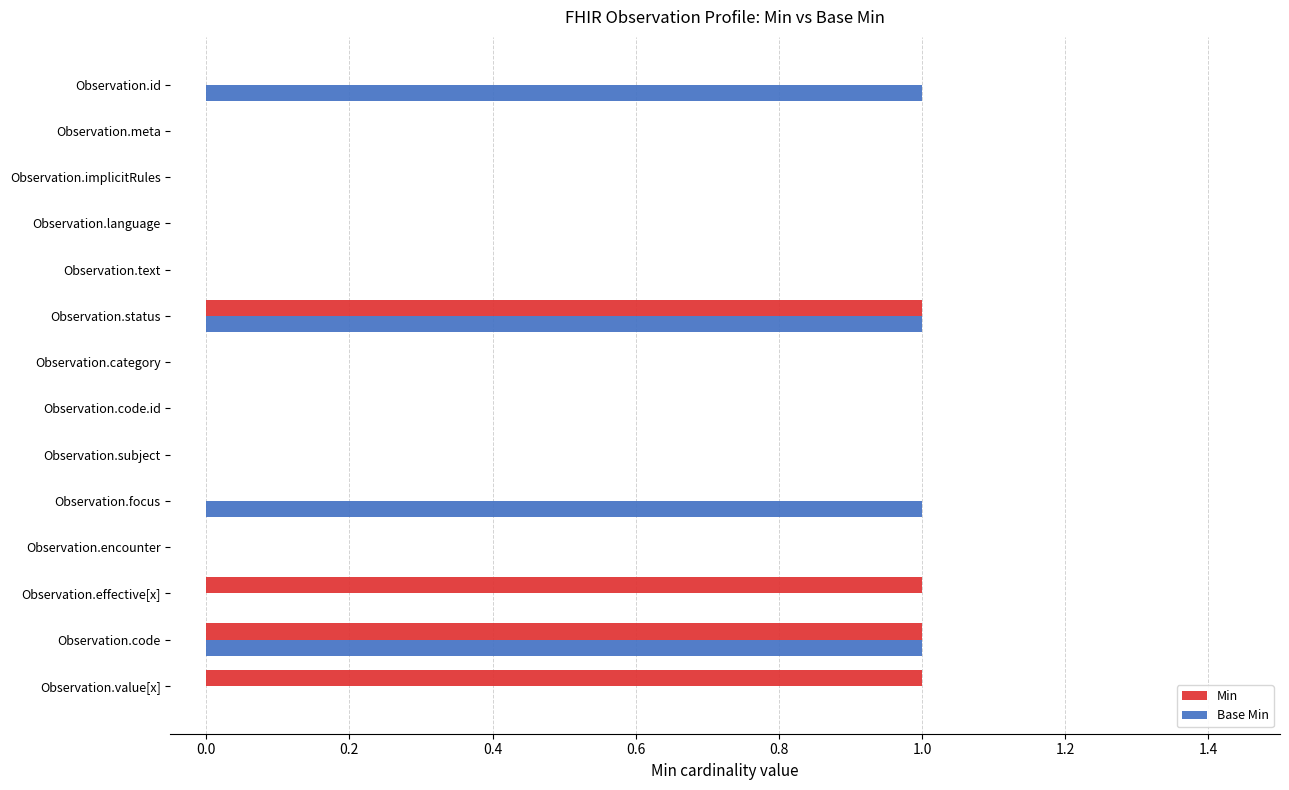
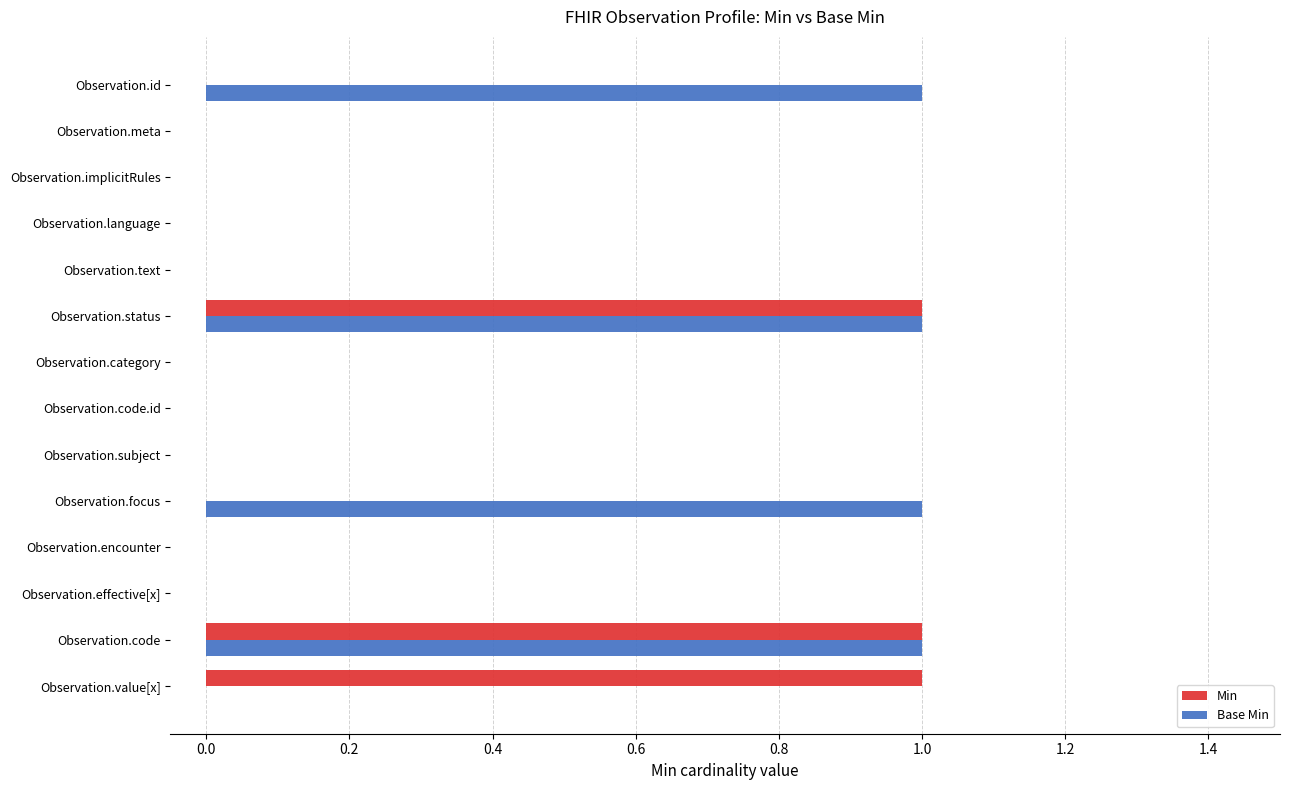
  {
    "Min": {
      "Observation.id": 0,
      "Observation.meta": 0,
      "Observation.implicitRules": 0,
      "Observation.language": 0,
      "Observation.text": 0,
      "Observation.status": 1,
      "Observation.category": 0,
      "Observation.code.id": 0,
      "Observation.subject": 0,
      "Observation.focus": 0,
      "Observation.encounter": 0,
-     "Observation.effective[x]": 1,
+     "Observation.effective[x]": 0,
      "Observation.code": 1,
      "Observation.value[x]": 1
    },
    "Base Min": {
      "Observation.id": 1,
      "Observation.meta": 0,
      "Observation.implicitRules": 0,
      "Observation.language": 0,
      "Observation.text": 0,
      "Observation.status": 1,
      "Observation.category": 0,
      "Observation.code.id": 0,
      "Observation.subject": 0,
      "Observation.focus": 1,
      "Observation.encounter": 0,
      "Observation.effective[x]": 0,
      "Observation.code": 1,
      "Observation.value[x]": 0
    }
  }
